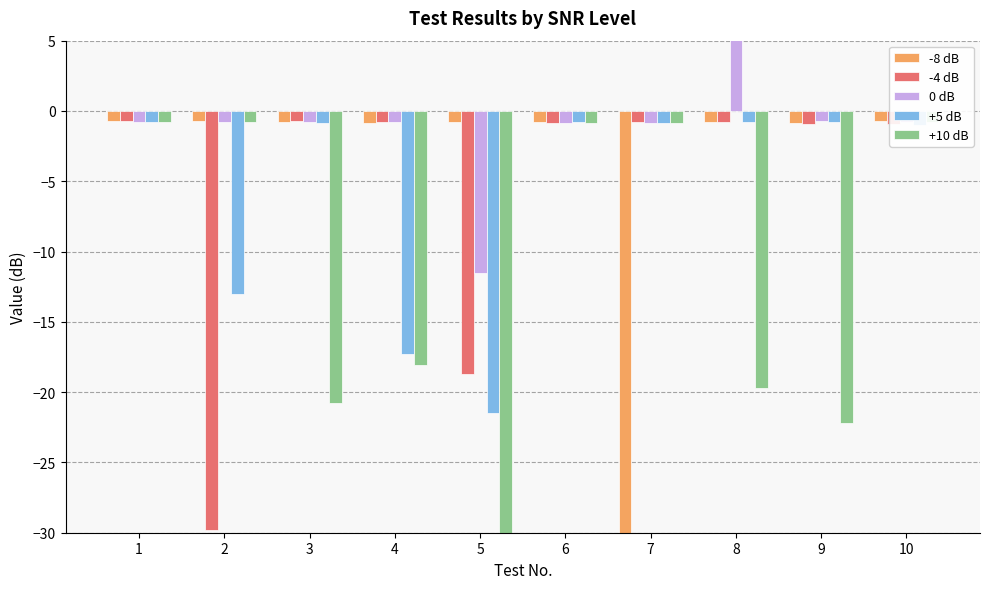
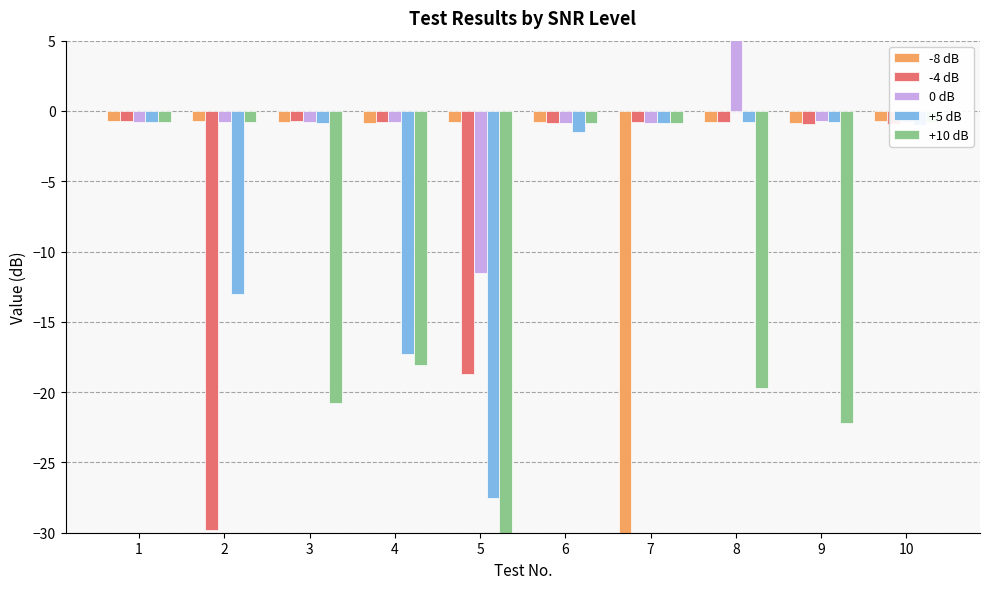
  {
    "0 dB": {
      "1": -0.8,
      "2": -0.8,
      "3": -0.8,
      "4": -0.8,
      "5": -11.5,
      "6": -0.9,
      "7": -0.9,
      "9": -0.7
    },
    "+5 dB": {
      "1": -0.8,
      "2": -13.0,
      "3": -0.9,
      "4": -17.3,
-     "5": -21.5,
-     "6": -0.8,
+     "5": -27.5,
+     "6": -1.5,
      "7": -0.9,
      "8": -0.8,
      "9": -0.8
    },
    "+10 dB": {
      "1": -0.8,
      "2": -0.8,
      "3": -20.8,
      "4": -18.1,
      "5": -30.0,
      "6": -0.9,
      "7": -0.9,
      "8": -19.7,
      "9": -22.2
    }
  }
